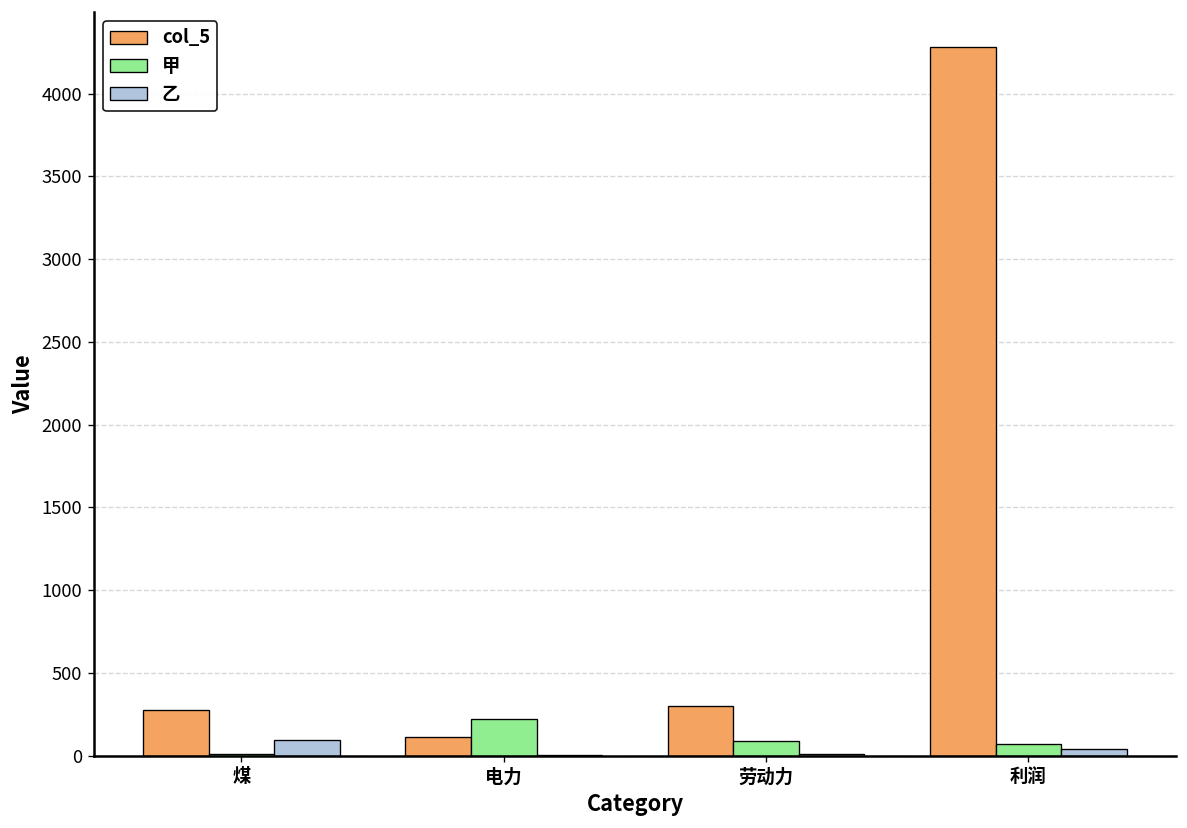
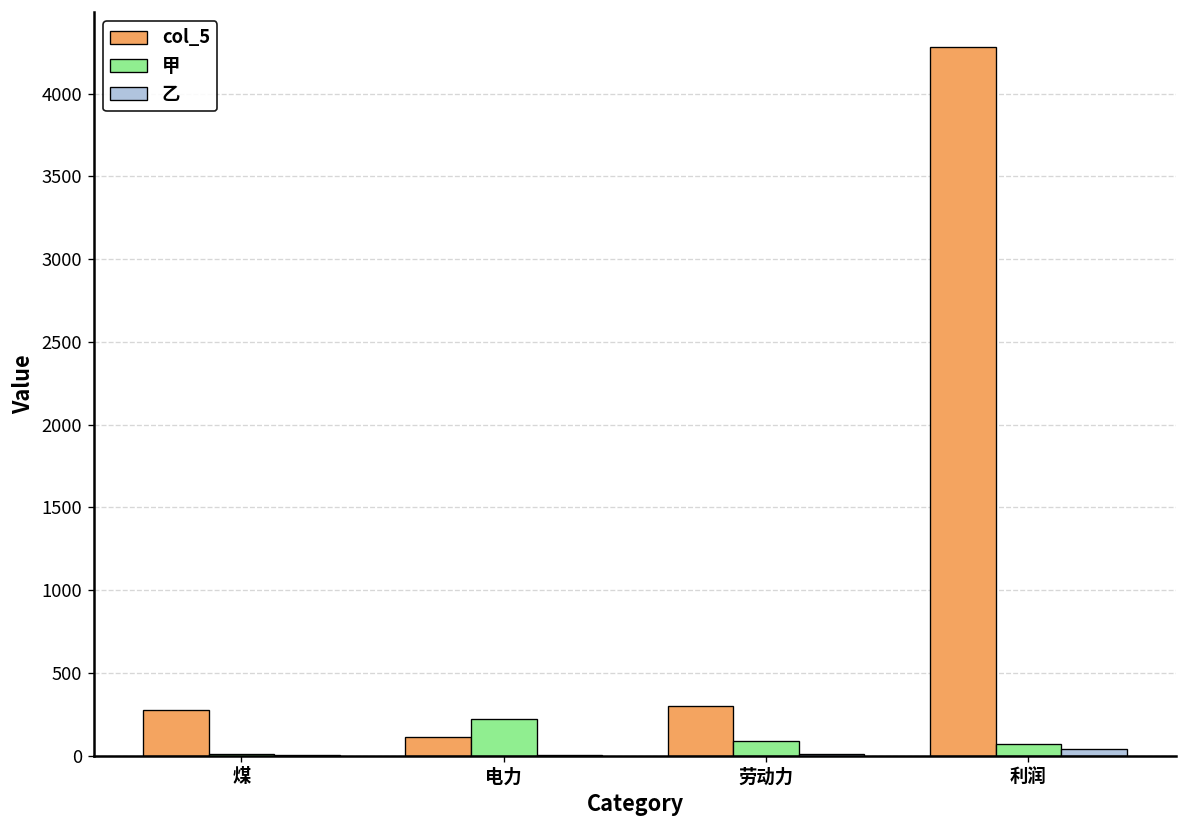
  {
    "col_5": {
      "煤": 280,
      "电力": 110,
      "劳动力": 300,
      "利润": 4280
    },
    "甲": {
      "电力": 220,
      "劳动力": 90,
      "利润": 70
    },
    "乙": {
-     "煤": 90,
+     "煤": 0,
      "利润": 40
    }
  }
